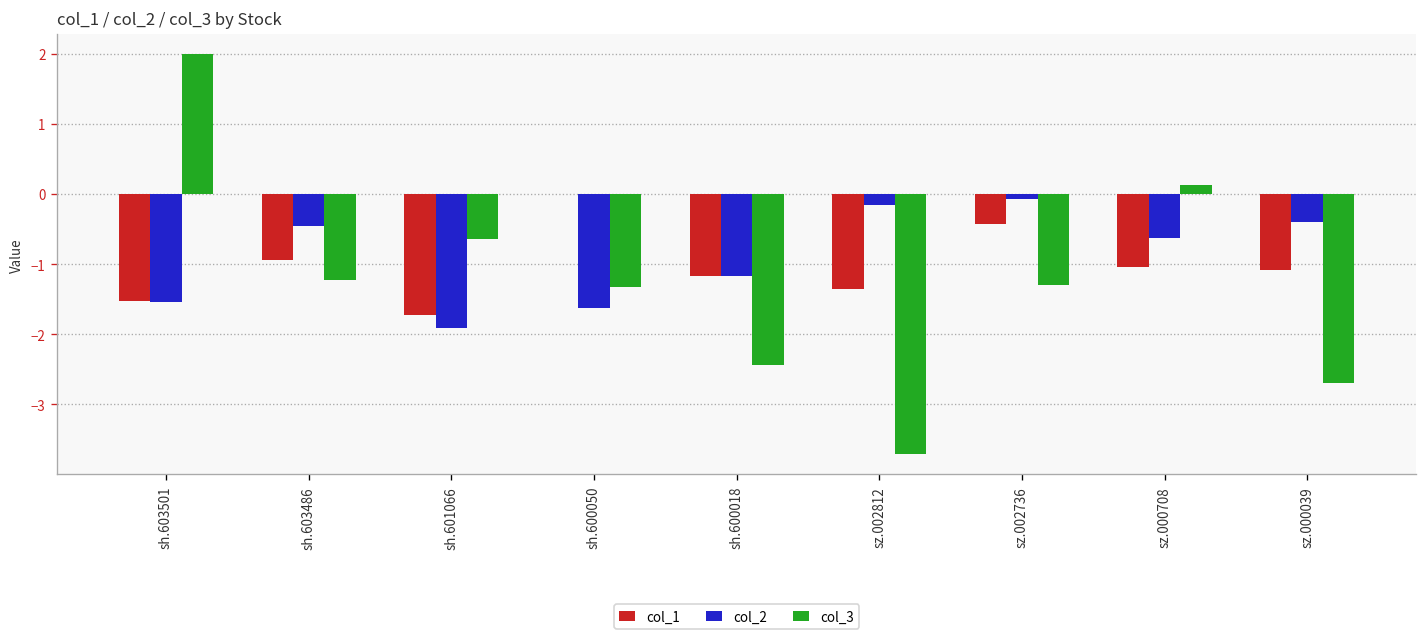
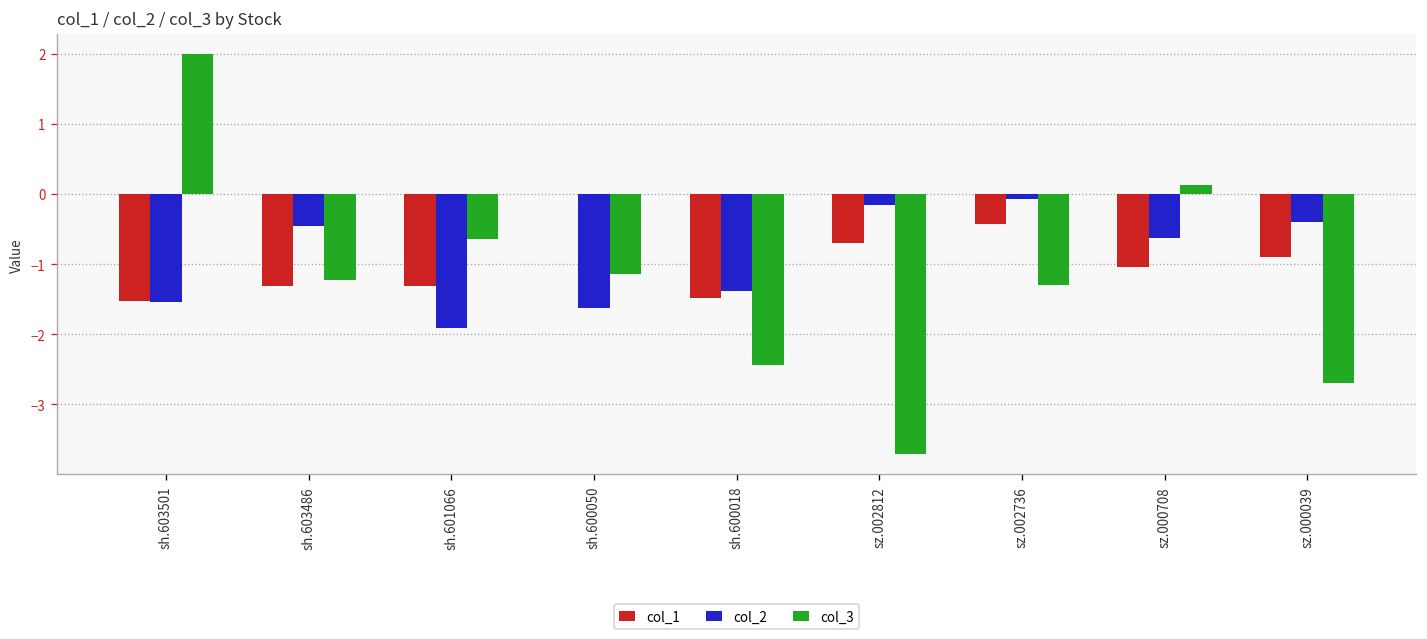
  {
    "col_1": {
      "sh.603501": -1.5,
-     "sh.603486": -0.9,
-     "sh.601066": -1.7,
+     "sh.603486": -1.3,
+     "sh.601066": -1.3,
      "sh.600050": 0.0,
-     "sh.600018": -1.2,
-     "sz.002812": -1.4,
+     "sh.600018": -1.5,
+     "sz.002812": -0.7,
      "sz.002736": -0.4,
      "sz.000708": -1.0,
-     "sz.000039": -1.1
+     "sz.000039": -0.9
    },
    "col_2": {
      "sh.603501": -1.5,
      "sh.603486": -0.5,
      "sh.601066": -1.9,
      "sh.600050": -1.6,
-     "sh.600018": -1.2,
+     "sh.600018": -1.4,
      "sz.002812": -0.2,
      "sz.002736": -0.1,
      "sz.000708": -0.6,
      "sz.000039": -0.4
    },
    "col_3": {
      "sh.603501": 2.0,
      "sh.603486": -1.2,
      "sh.601066": -0.6,
-     "sh.600050": -1.3,
+     "sh.600050": -1.1,
      "sh.600018": -2.4,
      "sz.002812": -3.7,
      "sz.002736": -1.3,
      "sz.000708": 0.1,
      "sz.000039": -2.7
    }
  }
